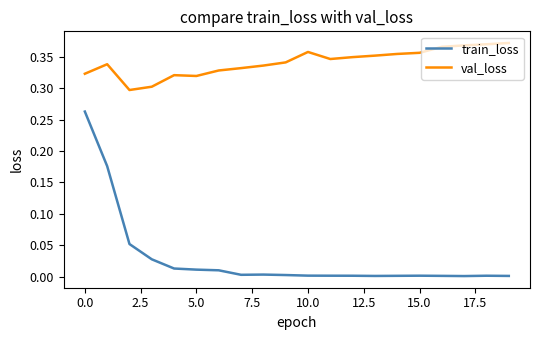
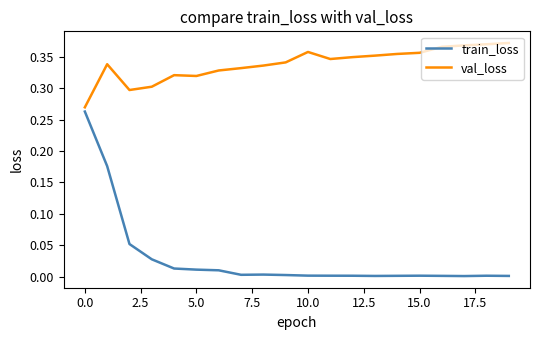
  {
    "train_loss": {
      "0.0": 0.26,
      "5.0": 0.01,
      "10.0": 0.00,
      "15.0": 0.00
    },
    "val_loss": {
-     "0.0": 0.32,
+     "0.0": 0.27,
      "5.0": 0.32,
      "10.0": 0.36,
      "15.0": 0.36
    }
  }
